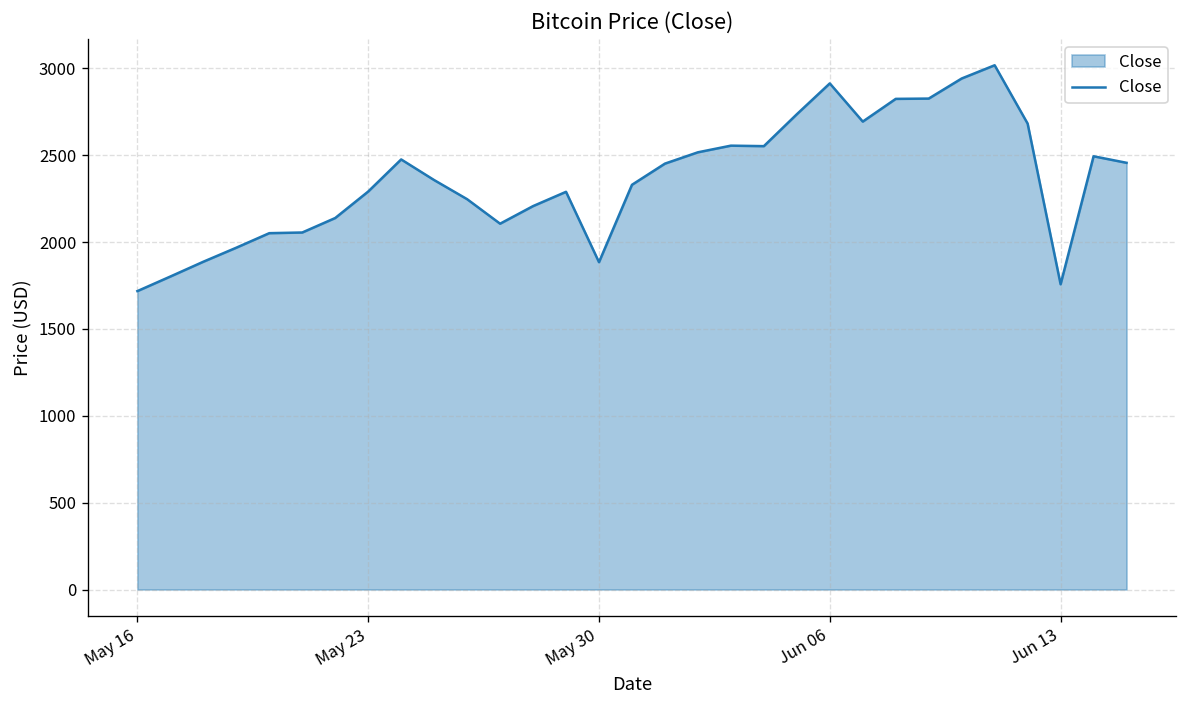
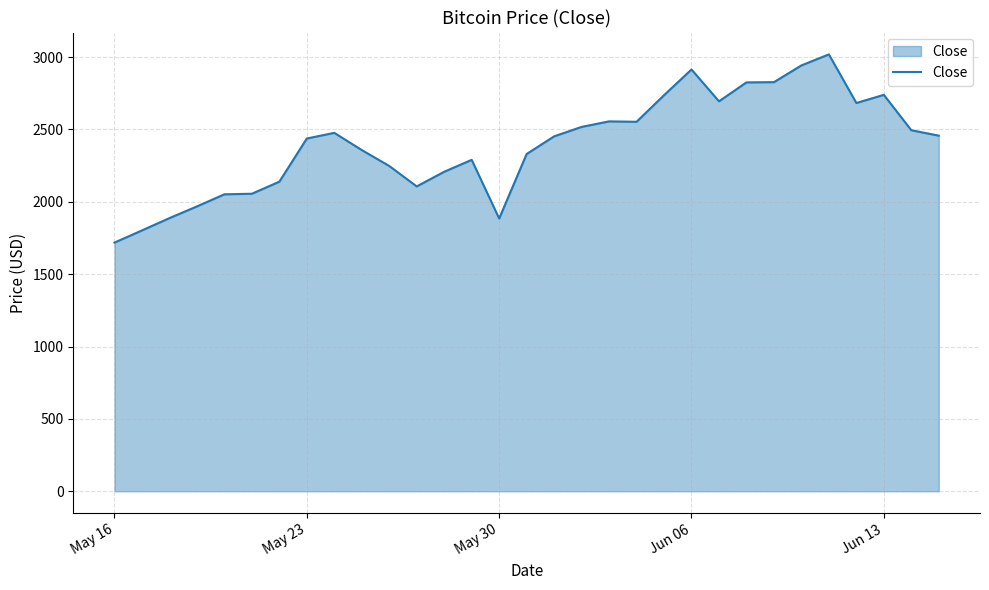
  {
    "May 16": 1720,
-   "May 23": 2290,
+   "May 23": 2440,
    "May 30": 1880,
    "Jun 06": 2910,
-   "Jun 13": 1760
+   "Jun 13": 2740
  }
